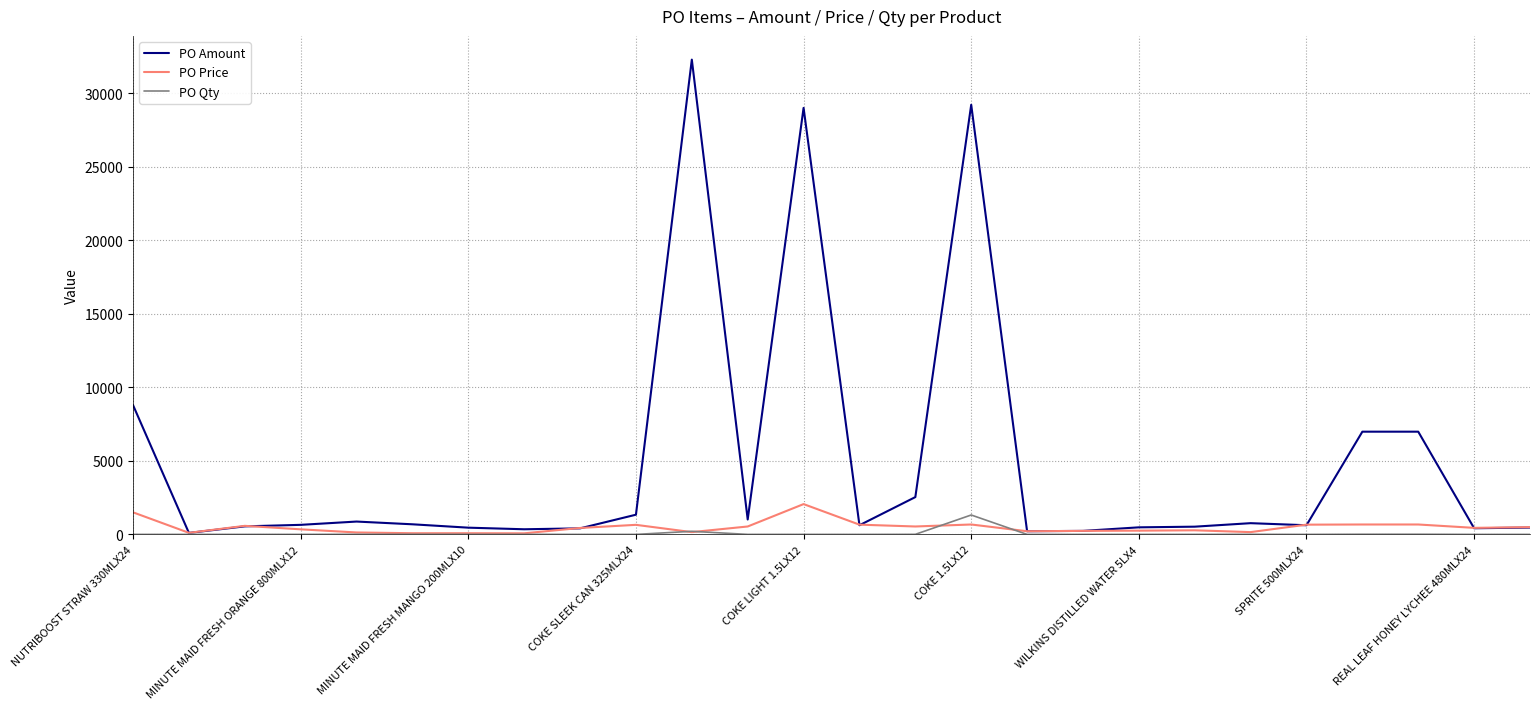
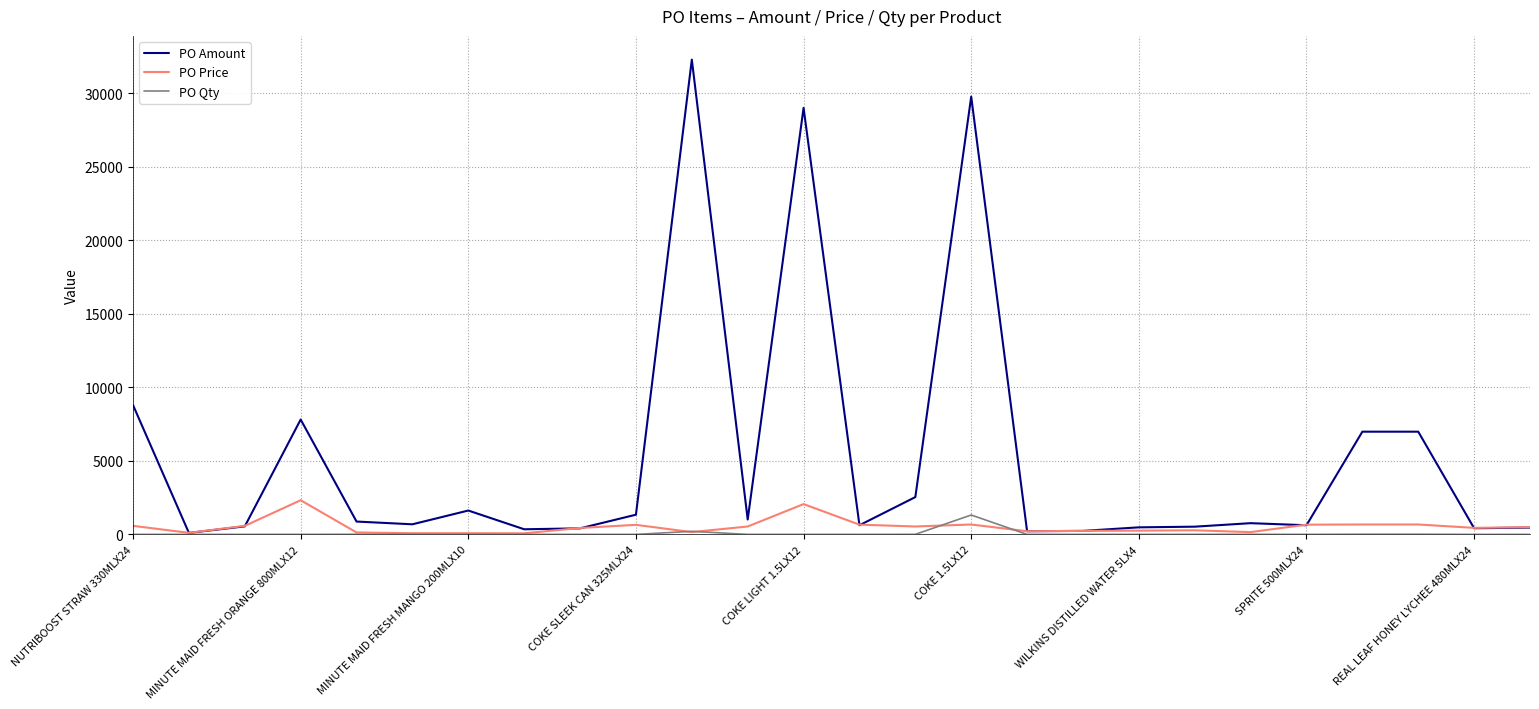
  {
    "PO Amount": {
      "NUTRIBOOST STRAW 330MLX24": 8800,
-     "MINUTE MAID FRESH ORANGE 800MLX12": 700,
-     "MINUTE MAID FRESH MANGO 200MLX10": 500,
+     "MINUTE MAID FRESH ORANGE 800MLX12": 7800,
+     "MINUTE MAID FRESH MANGO 200MLX10": 1600,
      "COKE SLEEK CAN 325MLX24": 1300,
      "COKE LIGHT 1.5LX12": 29000,
-     "COKE 1.5LX12": 29200,
+     "COKE 1.5LX12": 29800,
      "WILKINS DISTILLED WATER 5LX4": 500
    },
    "PO Price": {
-     "NUTRIBOOST STRAW 330MLX24": 1500,
-     "MINUTE MAID FRESH ORANGE 800MLX12": 300,
+     "NUTRIBOOST STRAW 330MLX24": 600,
+     "MINUTE MAID FRESH ORANGE 800MLX12": 2300,
      "COKE SLEEK CAN 325MLX24": 700,
      "COKE LIGHT 1.5LX12": 2100,
      "COKE 1.5LX12": 700,
      "WILKINS DISTILLED WATER 5LX4": 300
    },
    "PO Qty": {
      "NUTRIBOOST STRAW 330MLX24": 0,
      "MINUTE MAID FRESH ORANGE 800MLX12": 0,
      "COKE SLEEK CAN 325MLX24": 0,
      "COKE LIGHT 1.5LX12": 0,
      "COKE 1.5LX12": 1300,
      "WILKINS DISTILLED WATER 5LX4": 0,
      "SPRITE 500MLX24": 0,
      "REAL LEAF HONEY LYCHEE 480MLX24": 0
    }
  }
